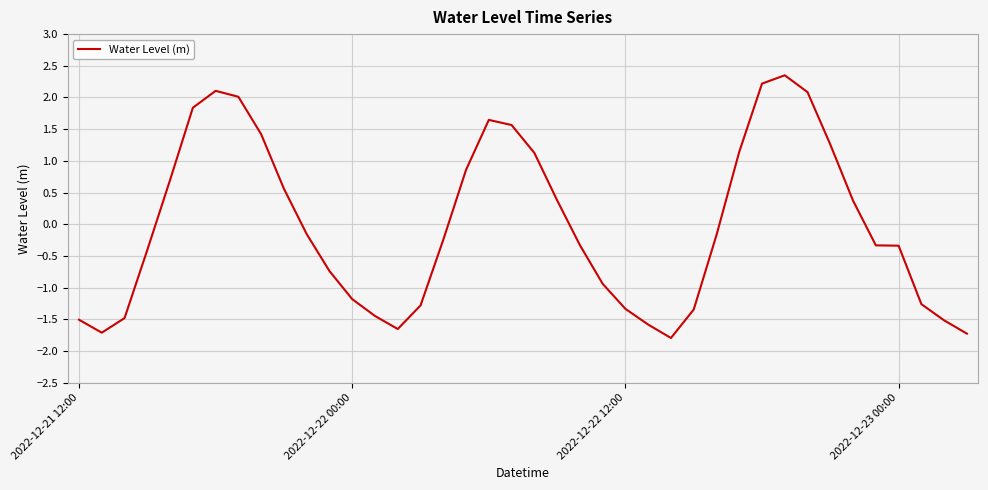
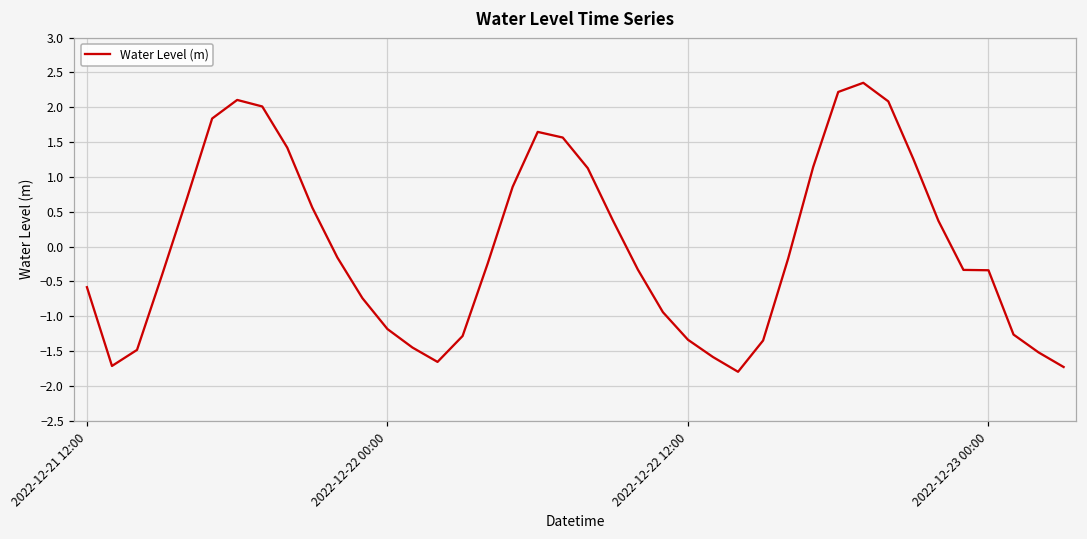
  {
-   "2022-12-21 12:00": -1.5,
+   "2022-12-21 12:00": -0.6,
    "2022-12-22 00:00": -1.2,
    "2022-12-22 12:00": -1.3,
    "2022-12-23 00:00": -0.3
  }
